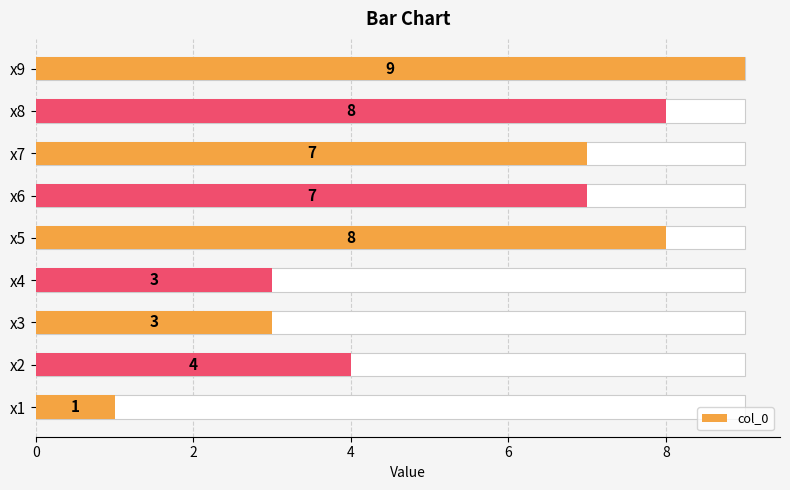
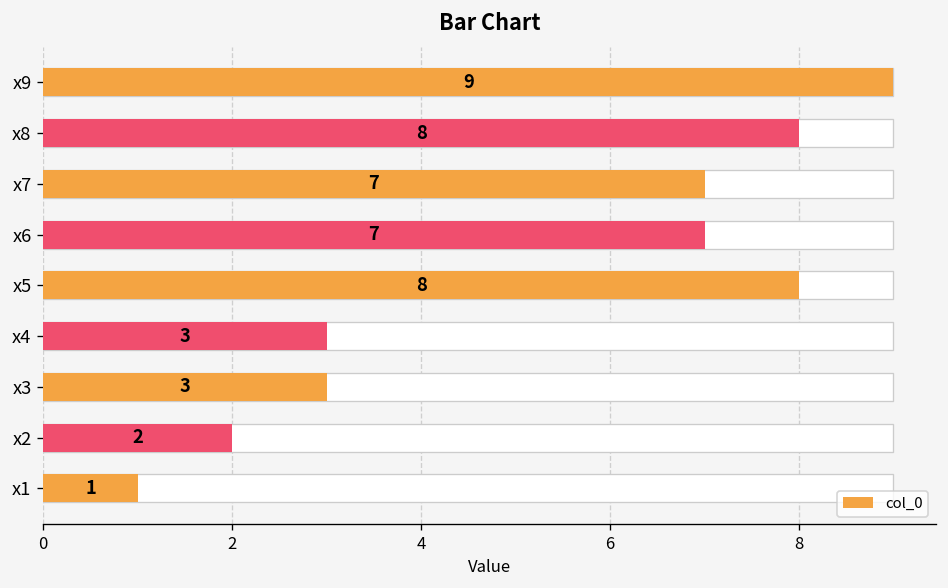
  {
    "col_0": {
      "x9": 9,
-     "x2": 4
+     "x2": 2
    }
  }
